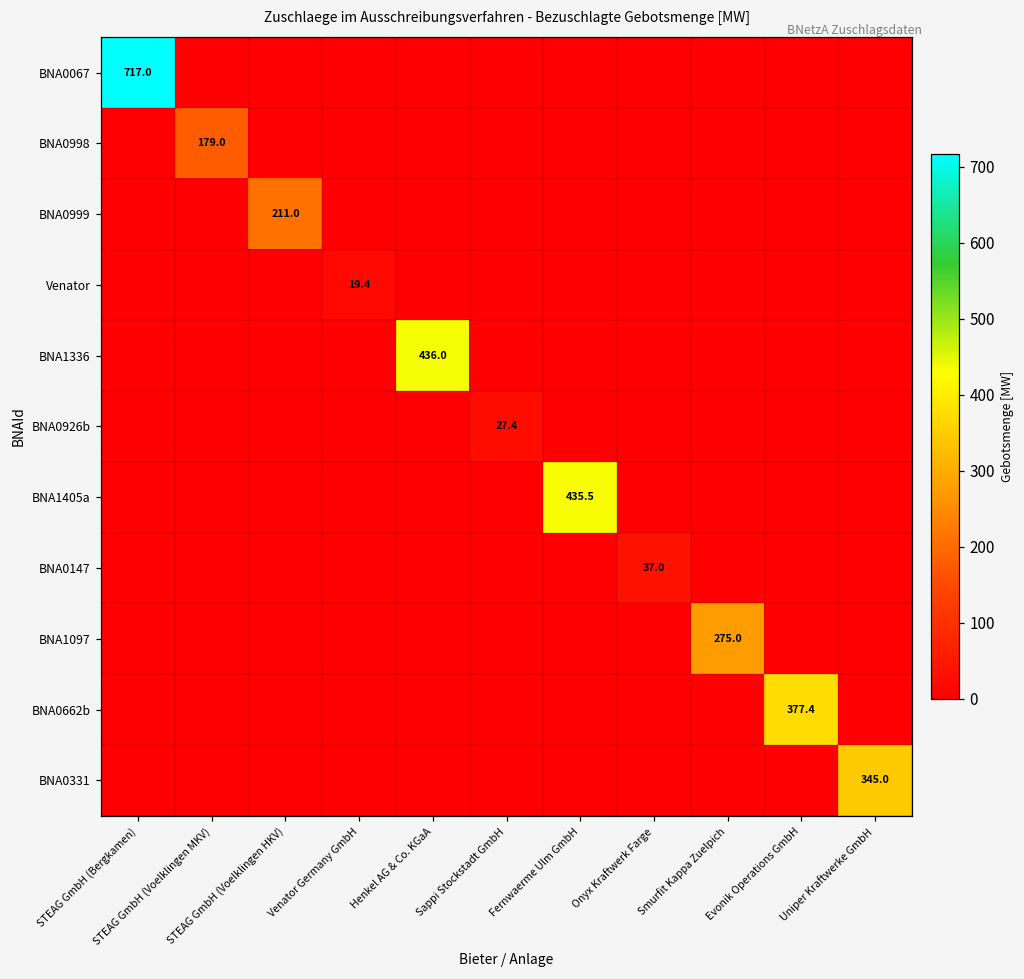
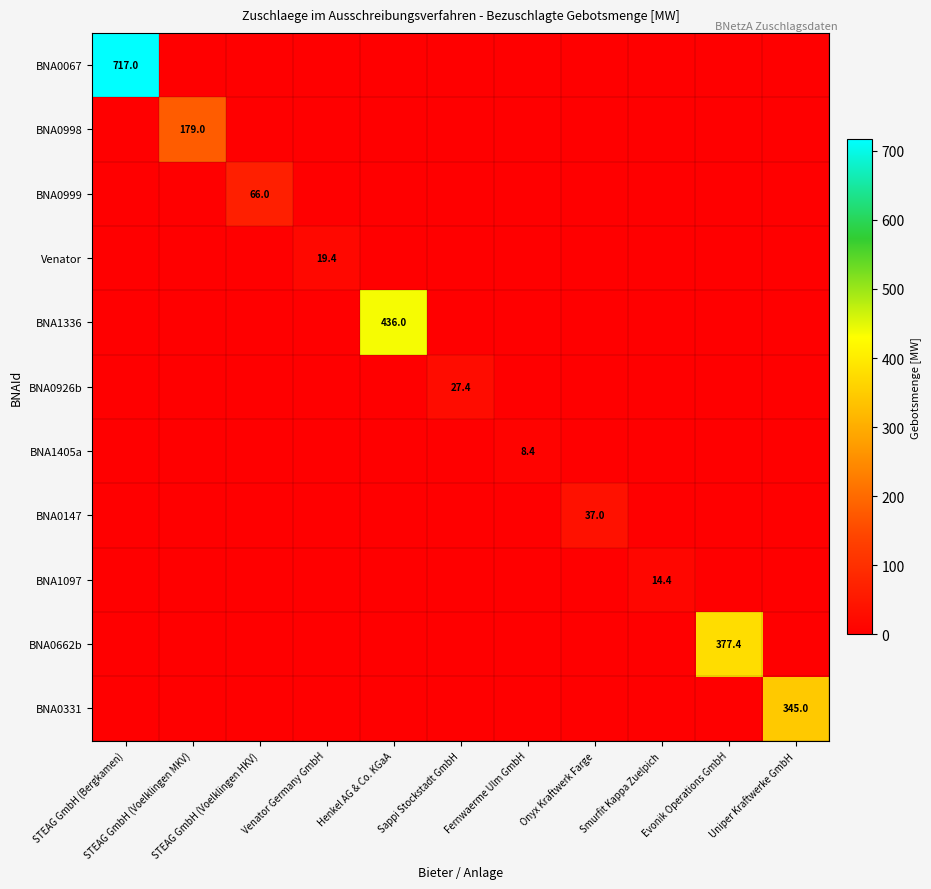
  {
    "BNA0067": {
      "STEAG GmbH (Bergkamen)": 717.0
    },
    "BNA0998": {
      "STEAG GmbH (Voelklingen MKV)": 179.0
    },
    "BNA0999": {
-     "STEAG GmbH (Voelklingen HKV)": 211.0
+     "STEAG GmbH (Voelklingen HKV)": 66.0
    },
    "Venator": {
      "Venator Germany GmbH": 19.4
    },
    "BNA1336": {
      "Henkel AG & Co. KGaA": 436.0
    },
    "BNA0926b": {
      "Sappi Stockstadt GmbH": 27.4
    },
    "BNA1405a": {
-     "Fernwaerme Ulm GmbH": 435.5
+     "Fernwaerme Ulm GmbH": 8.4
    },
    "BNA0147": {
      "Onyx Kraftwerk Farge": 37.0
    },
    "BNA1097": {
-     "Smurfit Kappa Zuelpich": 275.0
+     "Smurfit Kappa Zuelpich": 14.4
    },
    "BNA0662b": {
      "Evonik Operations GmbH": 377.4
    },
    "BNA0331": {
      "Uniper Kraftwerke GmbH": 345.0
    }
  }
